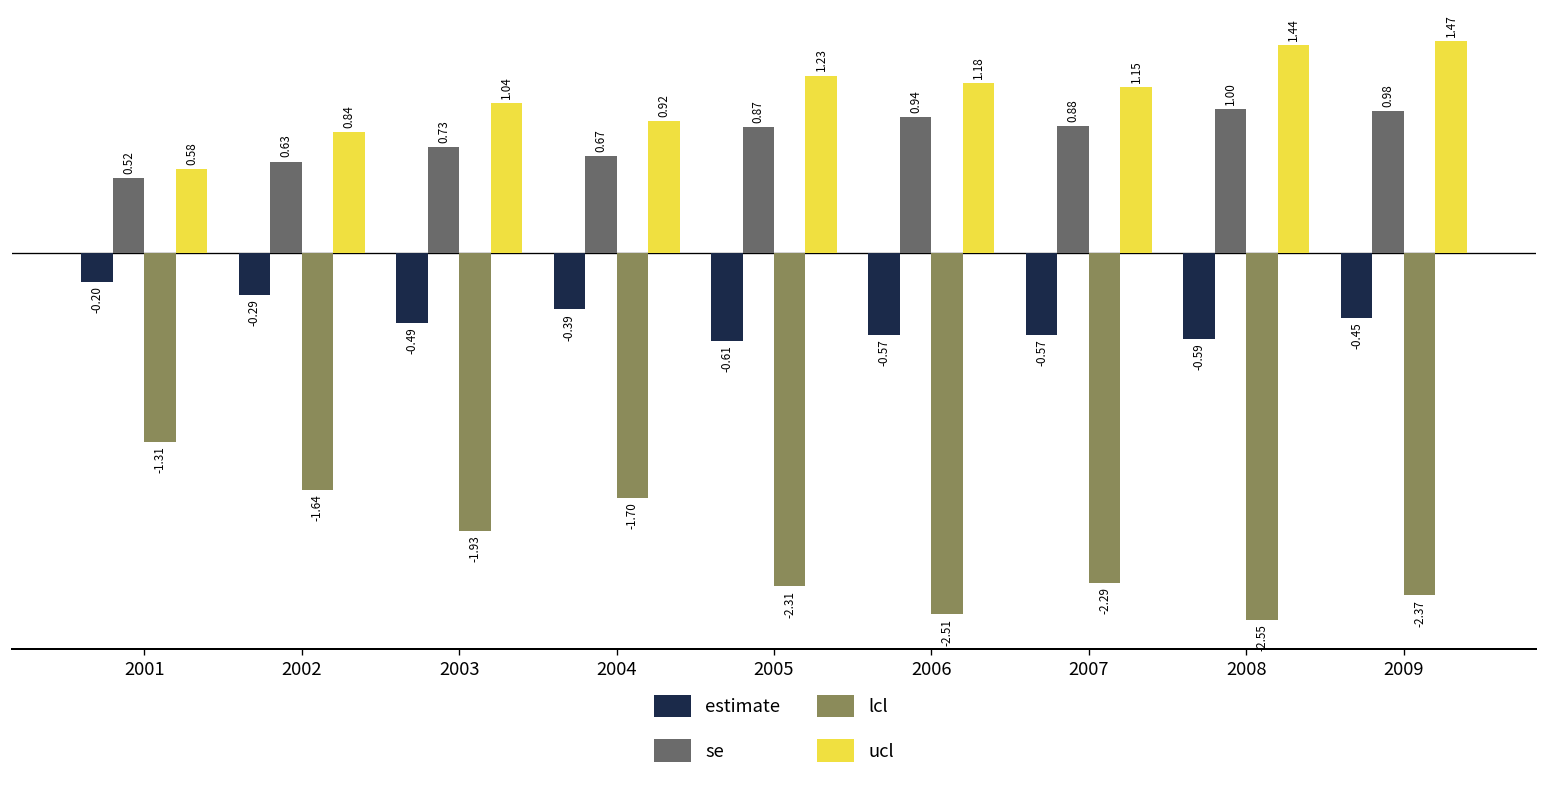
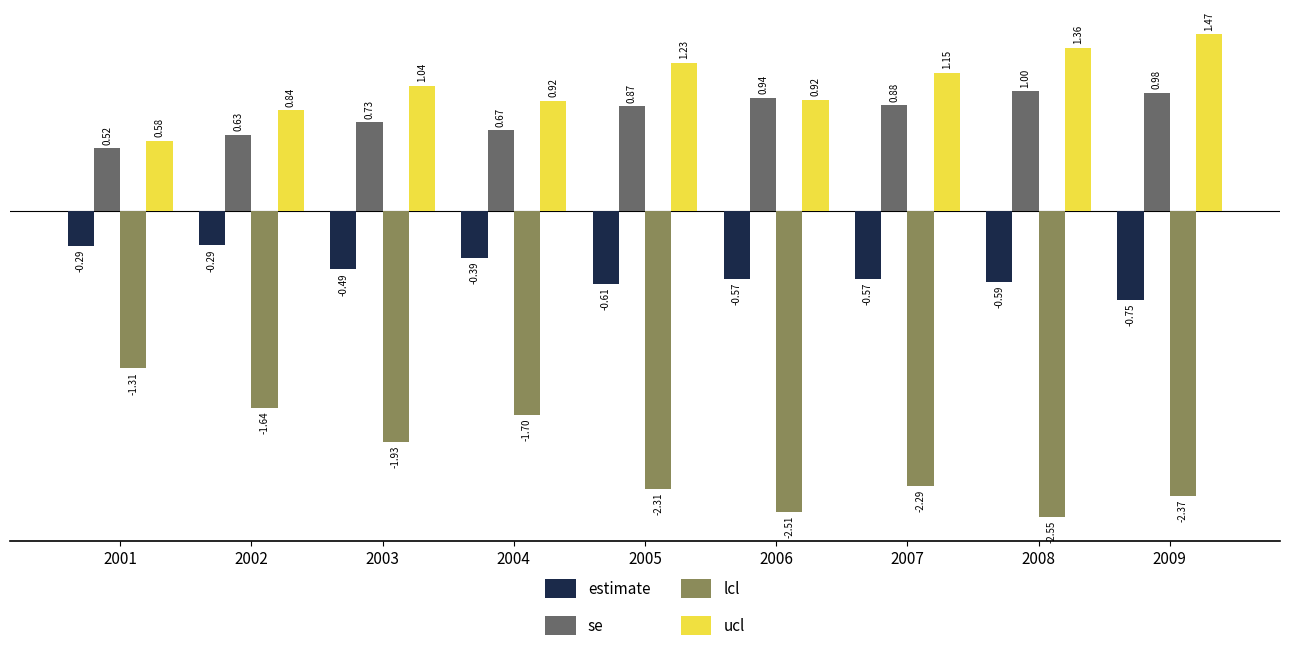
  {
    "estimate": {
-     "2001": -0.20,
+     "2001": -0.29,
      "2002": -0.29,
      "2003": -0.49,
      "2004": -0.39,
      "2005": -0.61,
      "2006": -0.57,
      "2007": -0.57,
      "2008": -0.59,
-     "2009": -0.45
+     "2009": -0.75
    },
    "ucl": {
      "2001": 0.58,
      "2002": 0.84,
      "2003": 1.04,
      "2004": 0.92,
      "2005": 1.23,
-     "2006": 1.18,
+     "2006": 0.92,
      "2007": 1.15,
-     "2008": 1.44,
+     "2008": 1.36,
      "2009": 1.47
    }
  }
